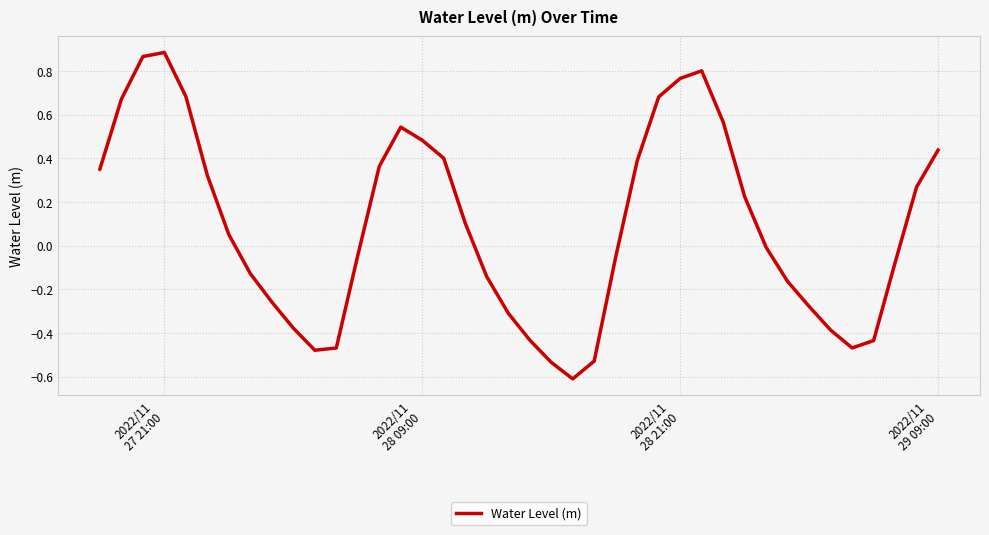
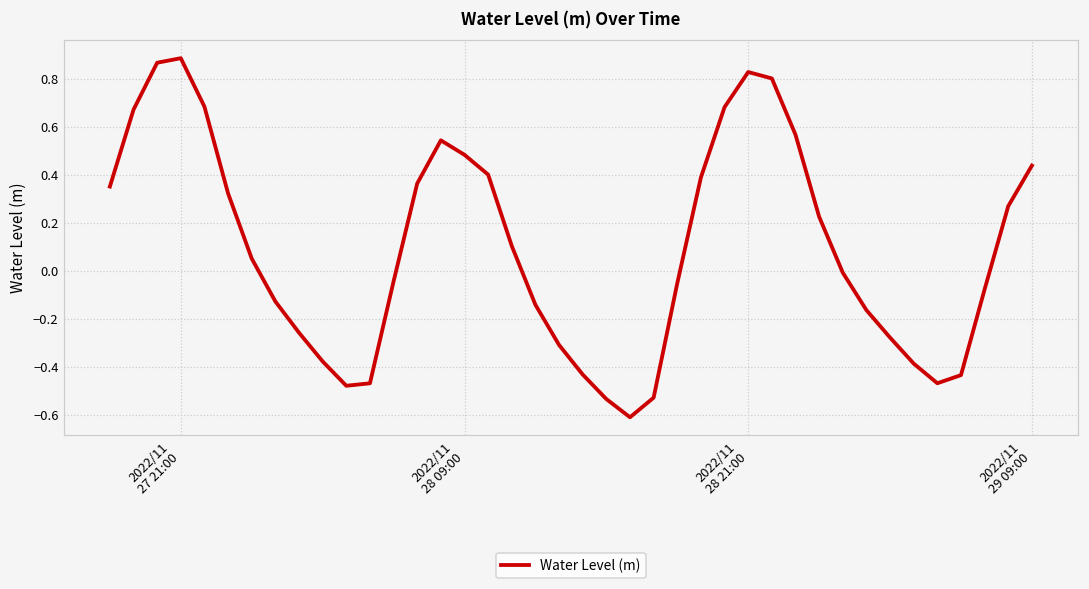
  {
    "2022/11 27 21:00": 0.89,
    "2022/11 28 09:00": 0.48,
-   "2022/11 28 21:00": 0.77,
+   "2022/11 28 21:00": 0.83,
    "2022/11 29 09:00": 0.44
  }
